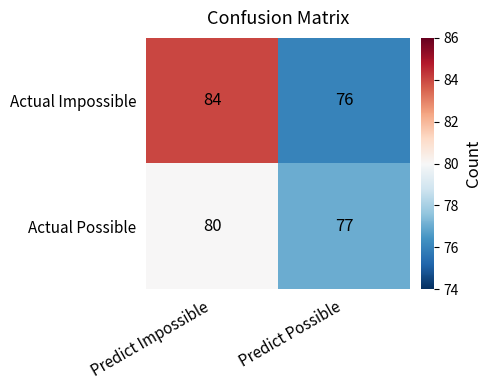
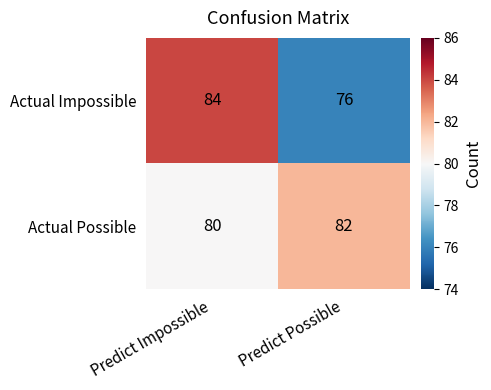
  {
    "Actual Impossible": {
      "Predict Impossible": 84,
      "Predict Possible": 76
    },
    "Actual Possible": {
      "Predict Impossible": 80,
-     "Predict Possible": 77
+     "Predict Possible": 82
    }
  }
